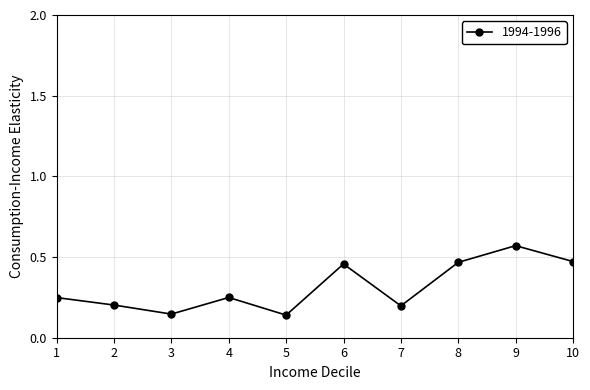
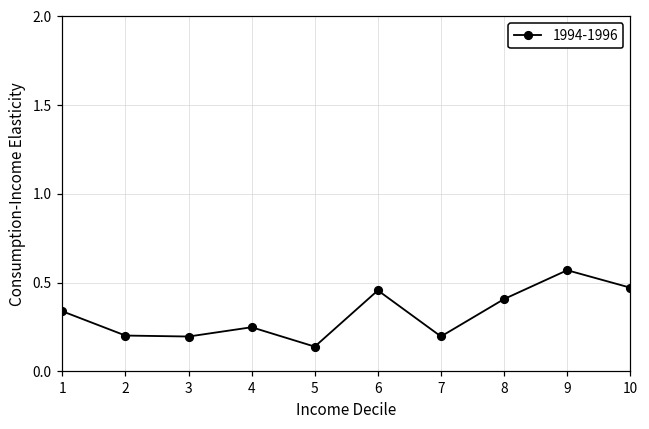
  {
-   "1": 0.25,
+   "1": 0.34,
    "2": 0.20,
-   "3": 0.15,
+   "3": 0.20,
    "4": 0.25,
    "5": 0.14,
    "6": 0.46,
    "7": 0.20,
-   "8": 0.47,
+   "8": 0.41,
    "9": 0.57,
    "10": 0.47
  }
